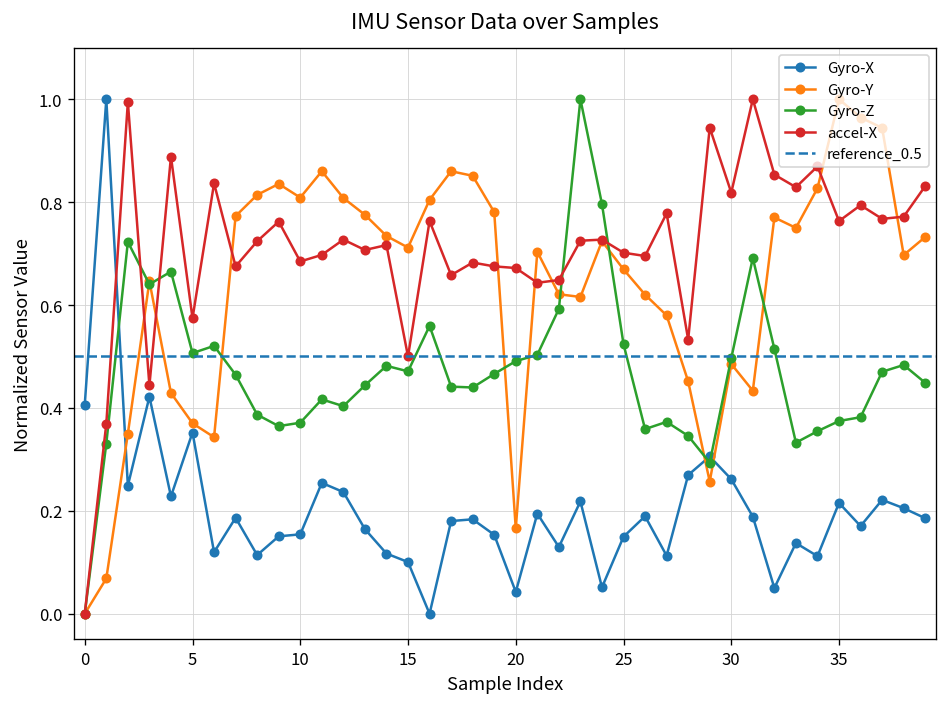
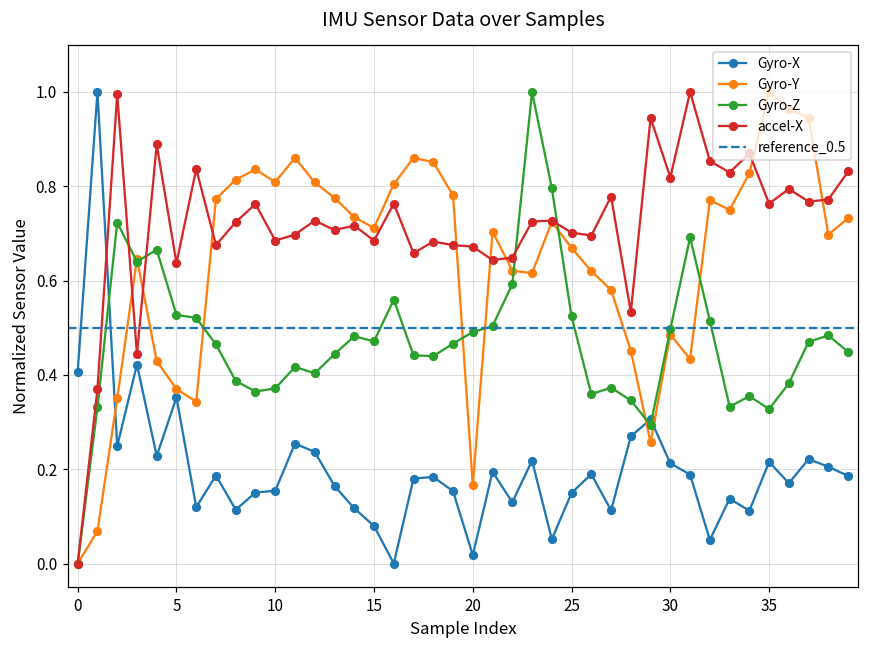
  {
    "Gyro-X": {
      "0": 0.41,
      "5": 0.35,
      "10": 0.15,
-     "15": 0.10,
-     "20": 0.04,
+     "15": 0.08,
+     "20": 0.02,
      "25": 0.15,
-     "30": 0.26,
+     "30": 0.21,
      "35": 0.22
    },
    "Gyro-Y": {
      "5": 0.37,
      "10": 0.81,
      "15": 0.71,
      "20": 0.17,
      "25": 0.67,
      "30": 0.49
    },
    "Gyro-Z": {
-     "5": 0.51,
+     "5": 0.53,
      "10": 0.37,
      "15": 0.47,
      "20": 0.49,
      "25": 0.52,
      "30": 0.50,
-     "35": 0.37
+     "35": 0.33
    },
    "accel-X": {
-     "5": 0.57,
+     "5": 0.64,
      "10": 0.68,
-     "15": 0.50,
+     "15": 0.68,
      "20": 0.67,
      "25": 0.70,
      "30": 0.82,
      "35": 0.76
    }
  }
